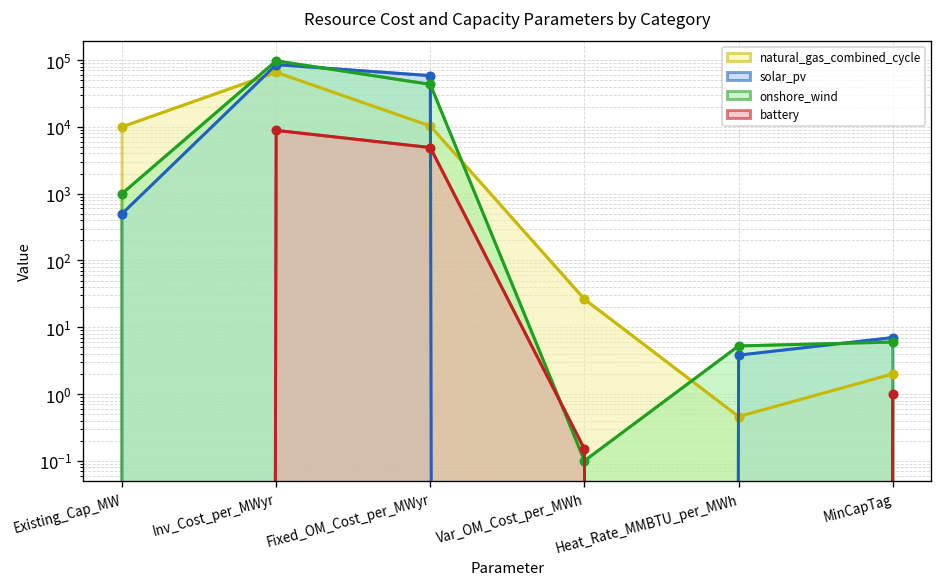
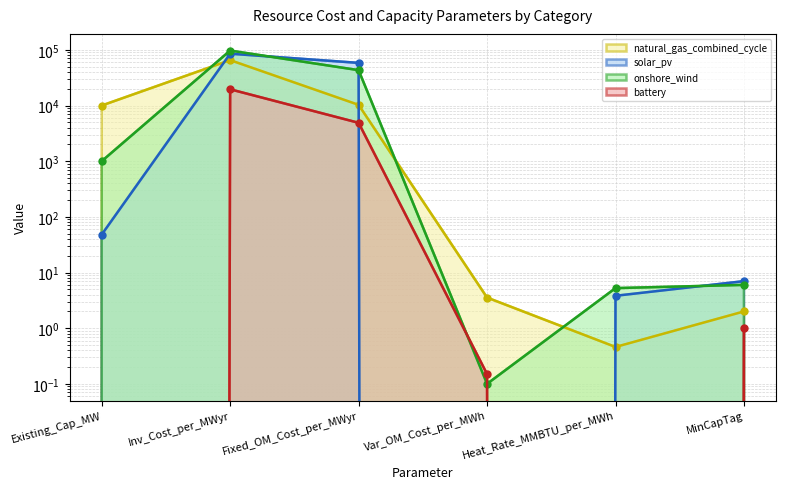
  {
    "natural_gas_combined_cycle": {
      "Existing_Cap_MW": 10000,
      "Inv_Cost_per_MWyr": 70000,
      "Fixed_OM_Cost_per_MWyr": 10000,
-     "Var_OM_Cost_per_MWh": 30,
+     "Var_OM_Cost_per_MWh": 4,
      "Heat_Rate_MMBTU_per_MWh": 0.5,
      "MinCapTag": 2
    },
    "solar_pv": {
-     "Existing_Cap_MW": 500,
+     "Existing_Cap_MW": 50,
      "Inv_Cost_per_MWyr": 90000,
      "Fixed_OM_Cost_per_MWyr": 60000,
      "Heat_Rate_MMBTU_per_MWh": 4,
      "MinCapTag": 7
    },
    "onshore_wind": {
      "Existing_Cap_MW": 1000,
      "Inv_Cost_per_MWyr": 100000,
      "Fixed_OM_Cost_per_MWyr": 40000,
      "Var_OM_Cost_per_MWh": 0.10,
      "Heat_Rate_MMBTU_per_MWh": 5,
      "MinCapTag": 6
    },
    "battery": {
-     "Inv_Cost_per_MWyr": 9000,
+     "Inv_Cost_per_MWyr": 20000,
      "Fixed_OM_Cost_per_MWyr": 5000,
      "Var_OM_Cost_per_MWh": 0.15,
      "MinCapTag": 1
    }
  }
